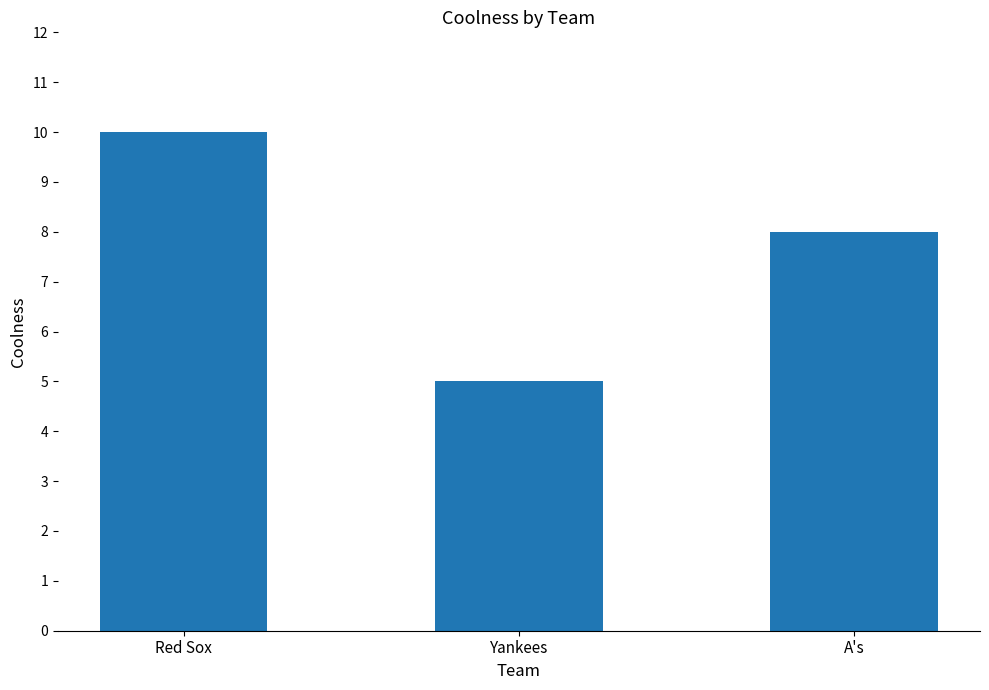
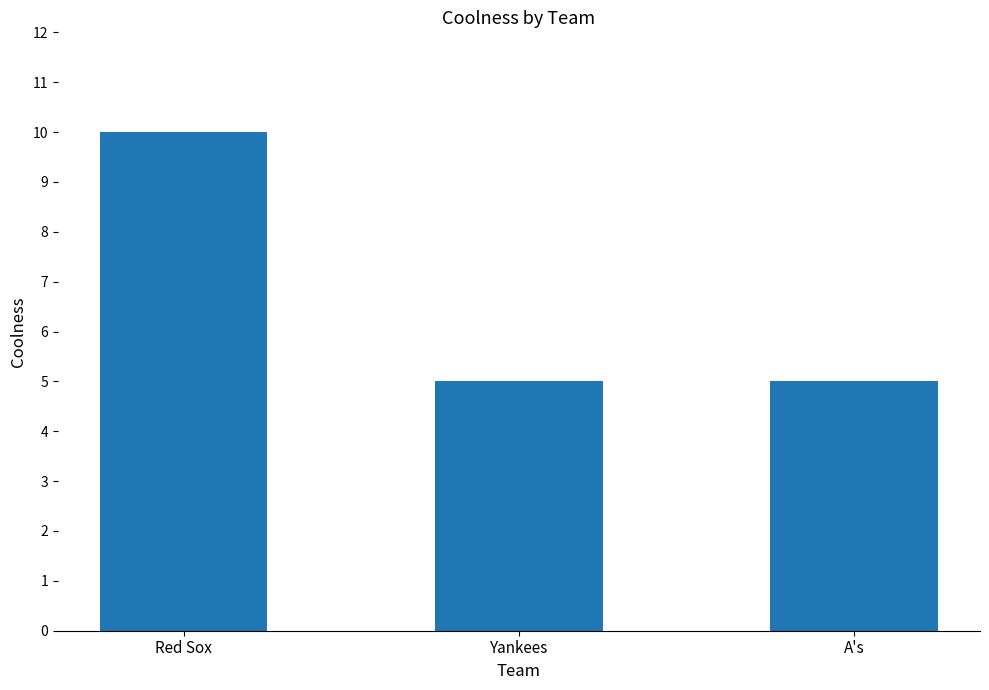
  {
    "Red Sox": 10,
    "Yankees": 5,
-   "A's": 8
+   "A's": 5
  }
